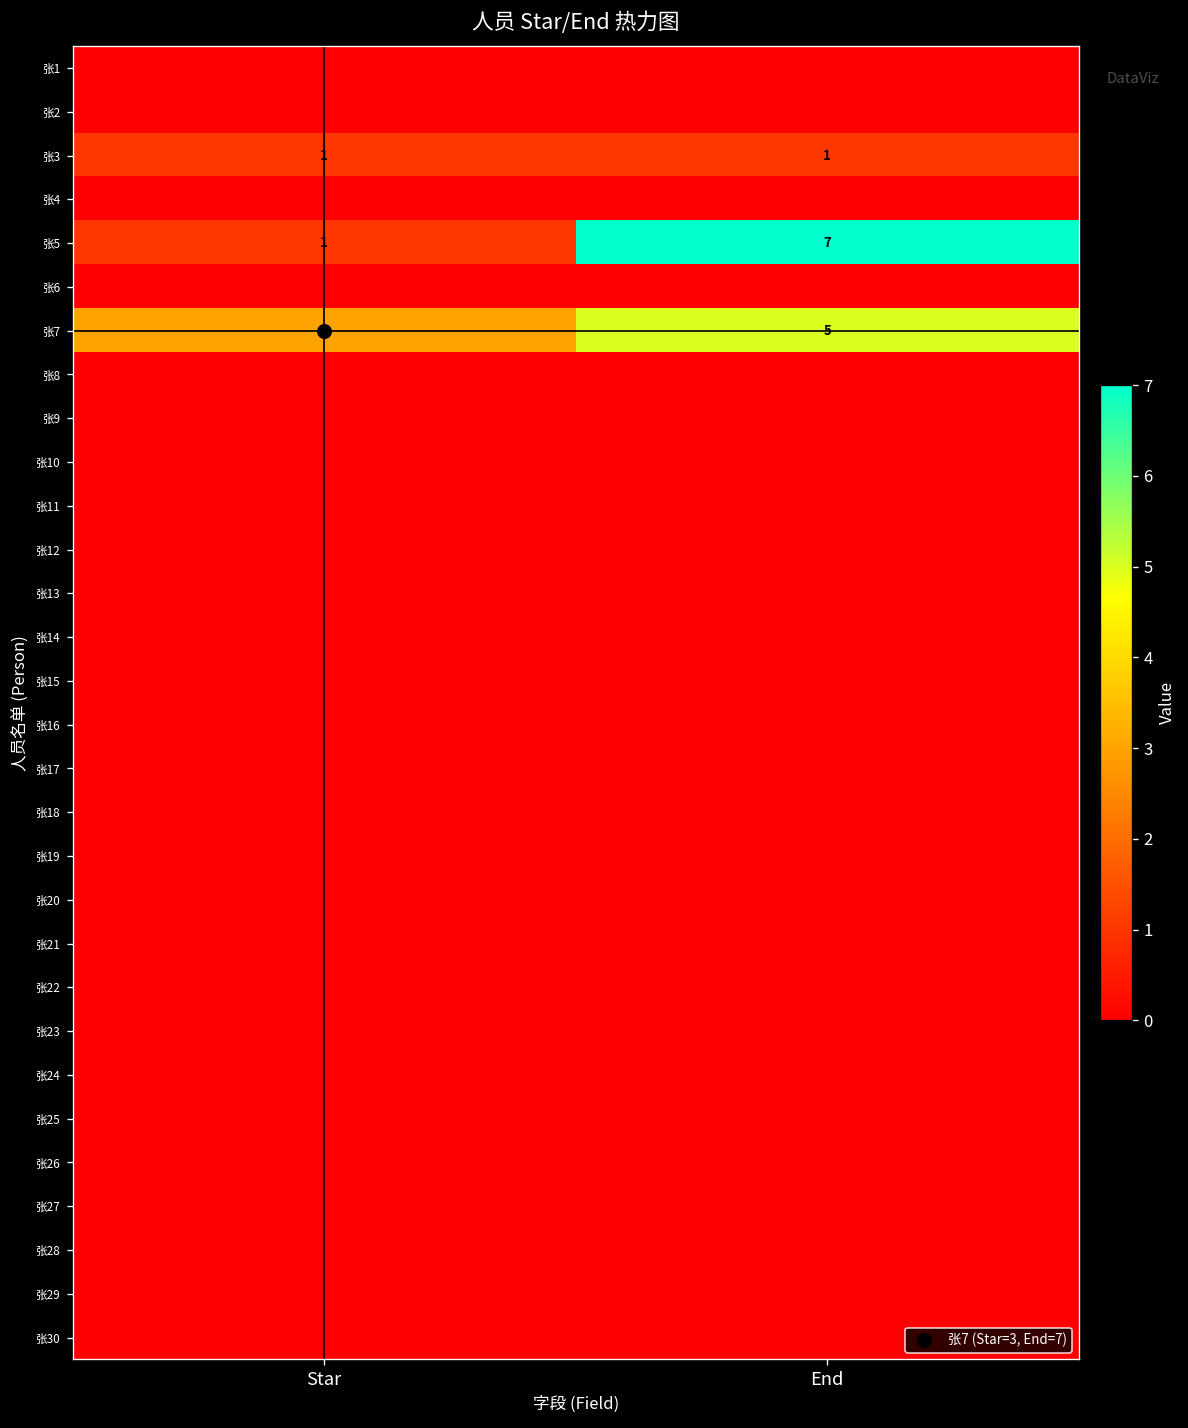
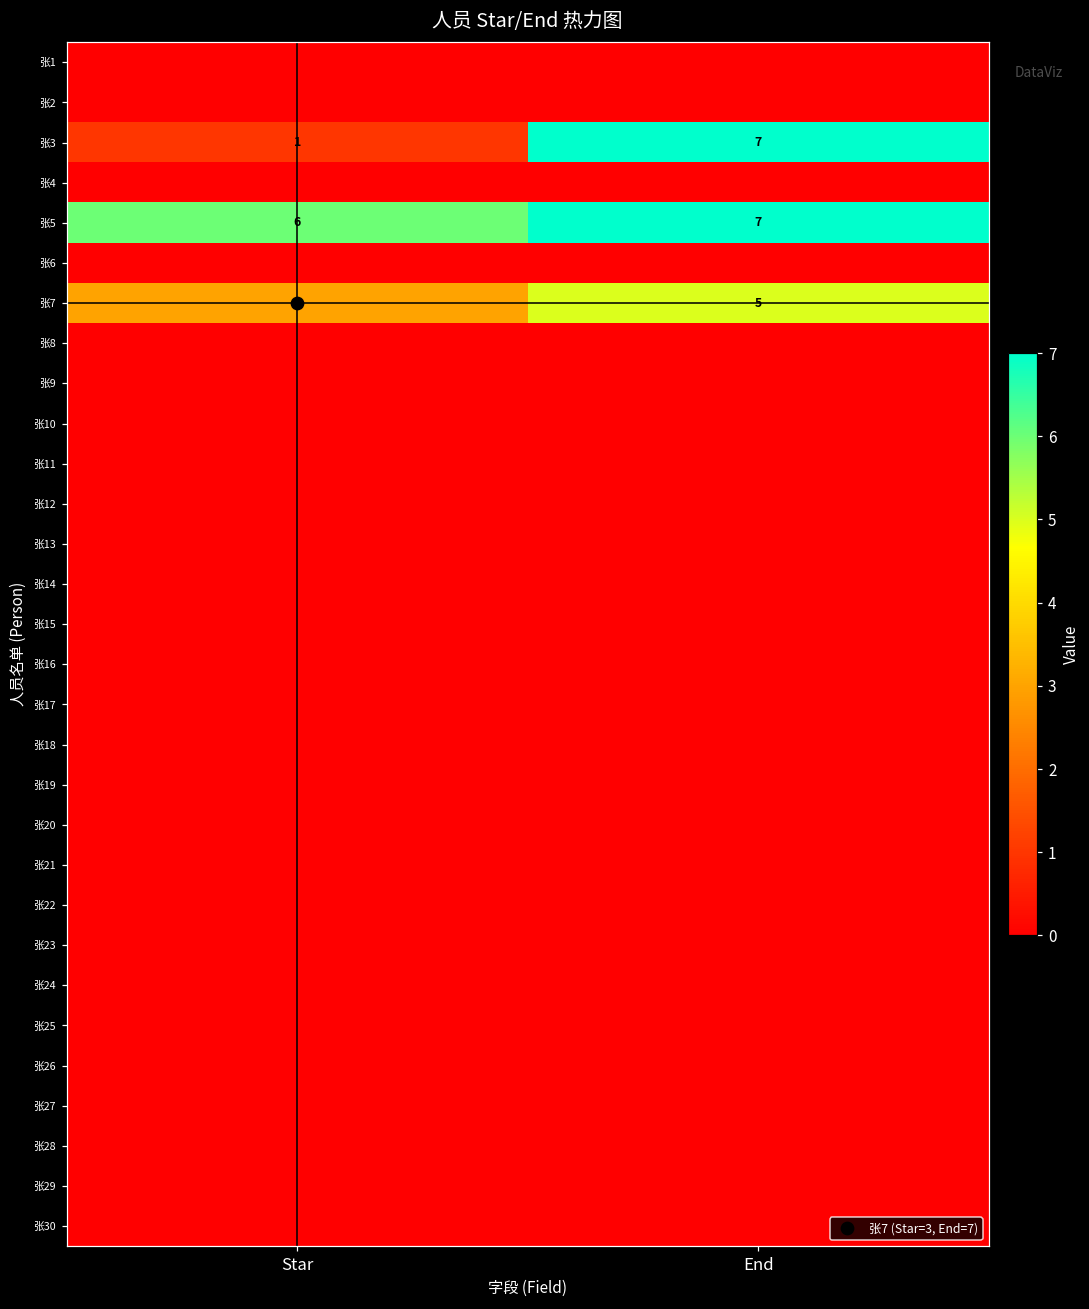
  {
    "张3": {
      "Star": 1,
-     "End": 1
+     "End": 7
    },
    "张5": {
-     "Star": 1,
+     "Star": 6,
      "End": 7
    },
    "张7": {
      "End": 5
    }
  }
